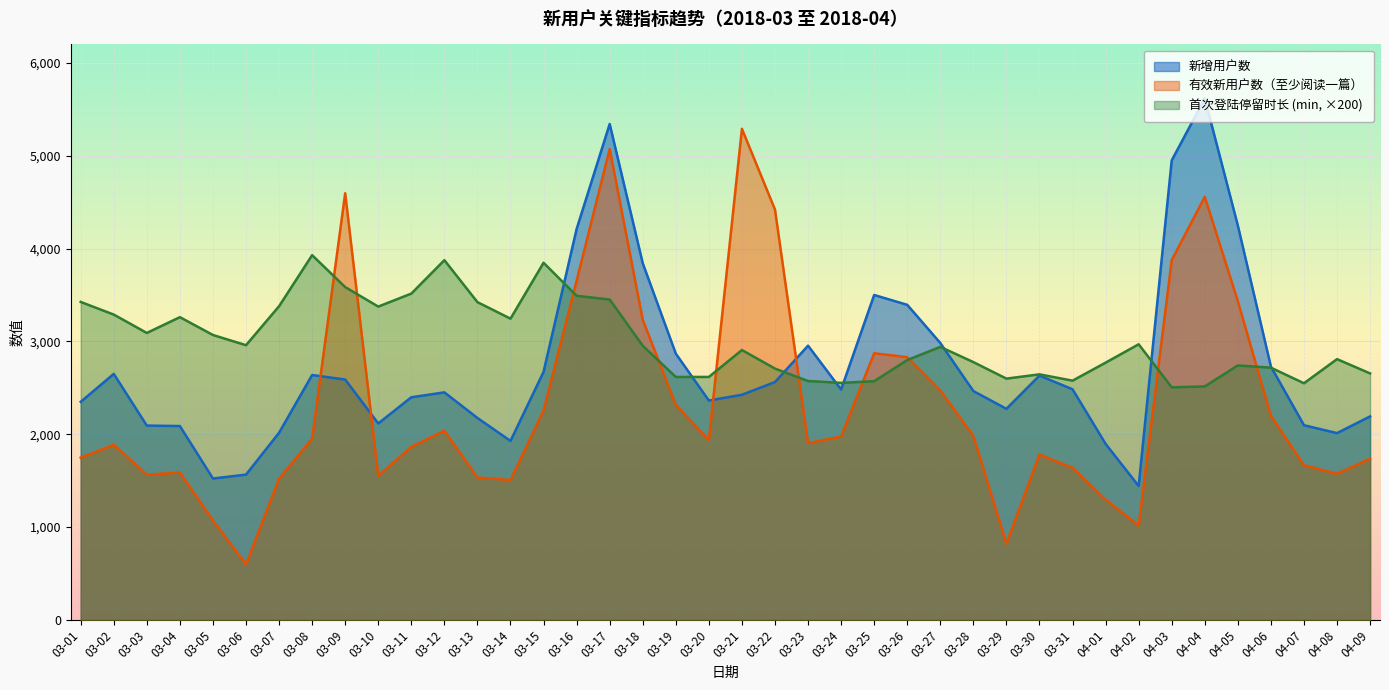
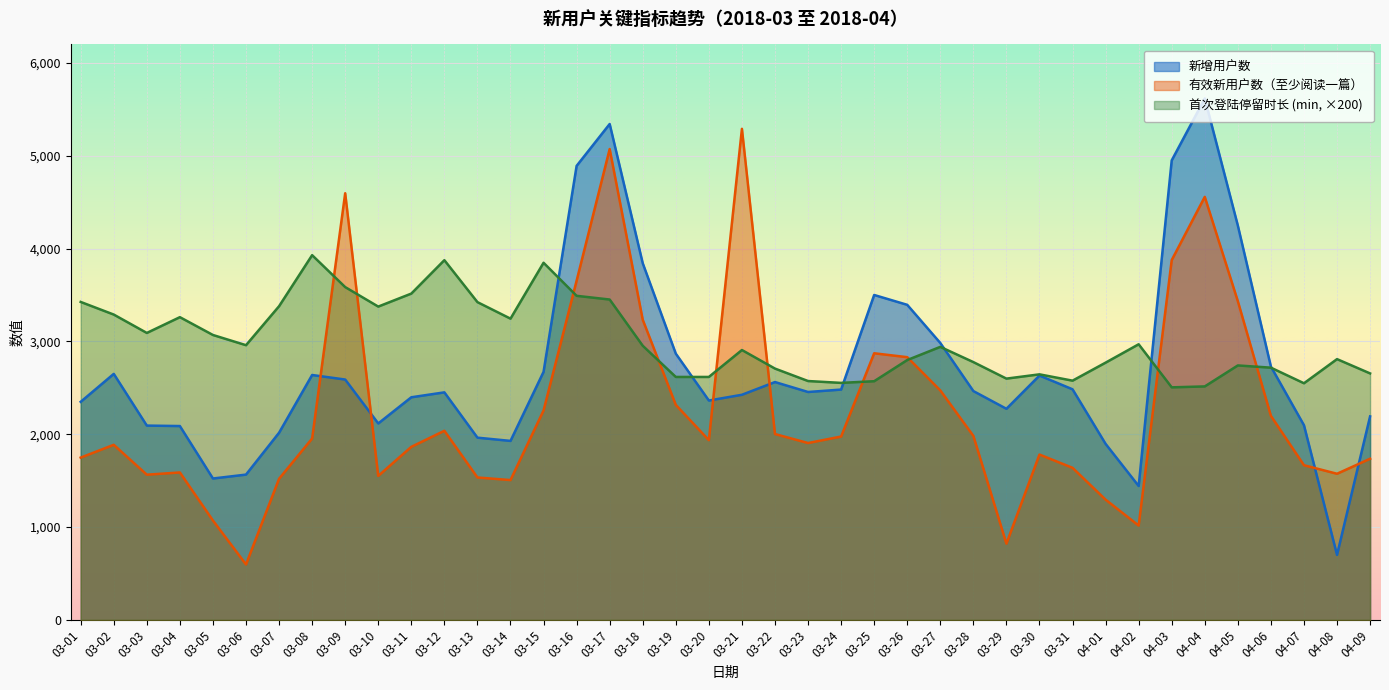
  {
    "新增用户数": {
      "03-01": "2,400",
      "03-02": "2,700",
      "03-03": "2,100",
      "03-04": "2,100",
      "03-05": "1,500",
      "03-06": "1,600",
      "03-07": "2,000",
      "03-08": "2,600",
      "03-09": "2,600",
      "03-10": "2,100",
      "03-11": "2,400",
      "03-12": "2,500",
-     "03-13": "2,200",
+     "03-13": "2,000",
      "03-14": "1,900",
      "03-15": "2,700",
-     "03-16": "4,200",
+     "03-16": "4,900",
      "03-17": "5,300",
      "03-18": "3,800",
      "03-19": "2,900",
      "03-20": "2,400",
      "03-21": "2,400",
      "03-22": "2,600",
-     "03-23": "3,000",
+     "03-23": "2,500",
      "03-24": "2,500",
      "03-25": "3,500",
      "03-26": "3,400",
      "03-27": "3,000",
      "03-28": "2,500",
      "03-29": "2,300",
      "03-31": "2,500",
      "04-01": "1,900",
      "04-02": "1,400",
      "04-03": "5,000",
      "04-05": "4,200",
      "04-07": "2,100",
-     "04-08": "2,000",
+     "04-08": "700",
      "04-09": "2,200"
    },
    "有效新用户数（至少阅读一篇）": {
      "03-01": "1,700",
      "03-02": "1,900",
      "03-03": "1,600",
      "03-04": "1,600",
      "03-05": "1,100",
      "03-06": "600",
      "03-07": "1,500",
      "03-08": "2,000",
      "03-09": "4,600",
      "03-10": "1,600",
      "03-11": "1,900",
      "03-12": "2,000",
      "03-13": "1,500",
      "03-14": "1,500",
      "03-15": "2,300",
      "03-16": "3,700",
      "03-17": "5,100",
      "03-18": "3,200",
      "03-19": "2,300",
      "03-20": "1,900",
      "03-21": "5,300",
-     "03-22": "4,400",
+     "03-22": "2,000",
      "03-23": "1,900",
      "03-24": "2,000",
      "03-25": "2,900",
      "03-26": "2,800",
      "03-27": "2,500",
      "03-28": "2,000",
      "03-29": "800",
      "03-30": "1,800",
      "03-31": "1,600",
      "04-01": "1,300",
      "04-02": "1,000",
      "04-03": "3,900",
      "04-04": "4,600",
      "04-05": "3,400",
      "04-06": "2,200",
      "04-07": "1,700",
      "04-08": "1,600",
      "04-09": "1,700"
    },
    "首次登陆停留时长 (min, ×200)": {
      "03-01": "3,400",
      "03-02": "3,300",
      "03-03": "3,100",
      "03-04": "3,300",
      "03-05": "3,100",
      "03-06": "3,000",
      "03-07": "3,400",
      "03-08": "3,900",
      "03-09": "3,600",
      "03-10": "3,400",
      "03-11": "3,500",
      "03-12": "3,900",
      "03-13": "3,400",
      "03-14": "3,200",
      "03-15": "3,800",
      "03-16": "3,500",
      "03-17": "3,500",
      "03-18": "3,000",
      "03-19": "2,600",
      "03-20": "2,600",
      "03-21": "2,900",
      "03-22": "2,700",
      "03-23": "2,600",
      "03-24": "2,600",
      "03-25": "2,600",
      "03-26": "2,800",
      "03-27": "2,900",
      "03-28": "2,800",
      "03-29": "2,600",
      "03-31": "2,600",
      "04-01": "2,800",
      "04-02": "3,000",
      "04-03": "2,500",
      "04-04": "2,500",
      "04-05": "2,700",
      "04-07": "2,600",
      "04-08": "2,800",
      "04-09": "2,700"
    }
  }
